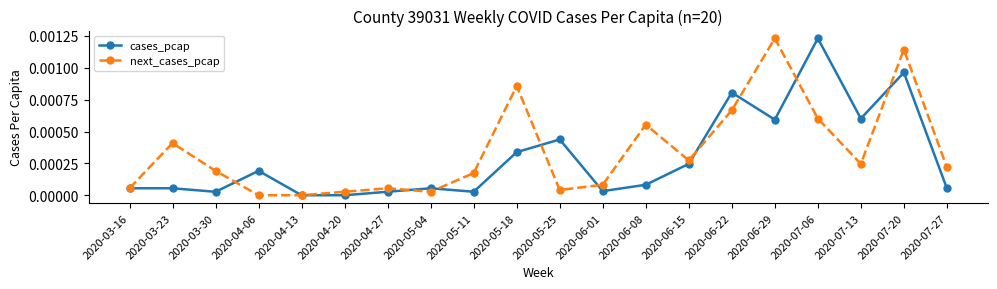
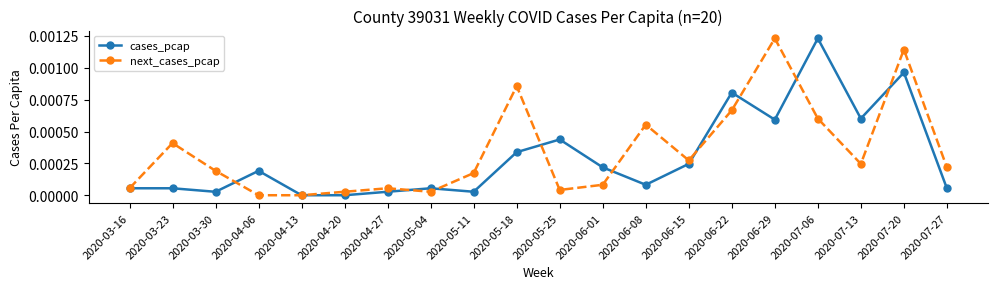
  {
    "cases_pcap": {
      "2020-03-23": 0.00005,
      "2020-03-30": 0.00003,
      "2020-04-06": 0.00019,
      "2020-04-20": 0.00000,
      "2020-04-27": 0.00003,
      "2020-05-04": 0.00005,
      "2020-05-11": 0.00003,
      "2020-05-18": 0.00034,
      "2020-05-25": 0.00044,
-     "2020-06-01": 0.00003,
+     "2020-06-01": 0.00022,
      "2020-06-08": 0.00008,
      "2020-06-15": 0.00025,
      "2020-06-22": 0.00081,
      "2020-06-29": 0.00059,
      "2020-07-06": 0.00123,
      "2020-07-13": 0.00060,
      "2020-07-20": 0.00096,
      "2020-07-27": 0.00005
    },
    "next_cases_pcap": {
      "2020-03-23": 0.00041,
      "2020-03-30": 0.00019,
      "2020-04-06": 0.00000,
      "2020-04-20": 0.00003,
      "2020-04-27": 0.00005,
      "2020-05-04": 0.00003,
      "2020-05-11": 0.00017,
      "2020-05-18": 0.00086,
      "2020-05-25": 0.00004,
      "2020-06-01": 0.00008,
      "2020-06-08": 0.00055,
      "2020-06-15": 0.00027,
      "2020-06-22": 0.00067,
      "2020-06-29": 0.00123,
      "2020-07-06": 0.00060,
      "2020-07-13": 0.00025,
      "2020-07-20": 0.00114,
      "2020-07-27": 0.00022
    }
  }
